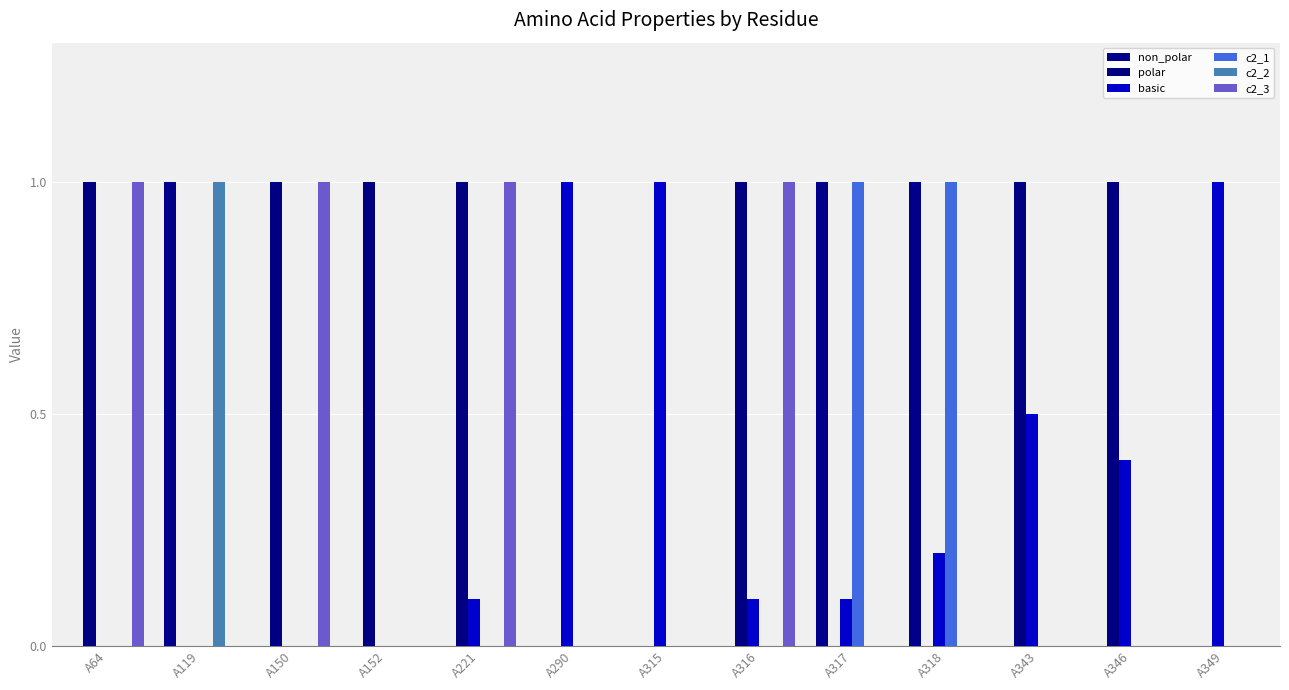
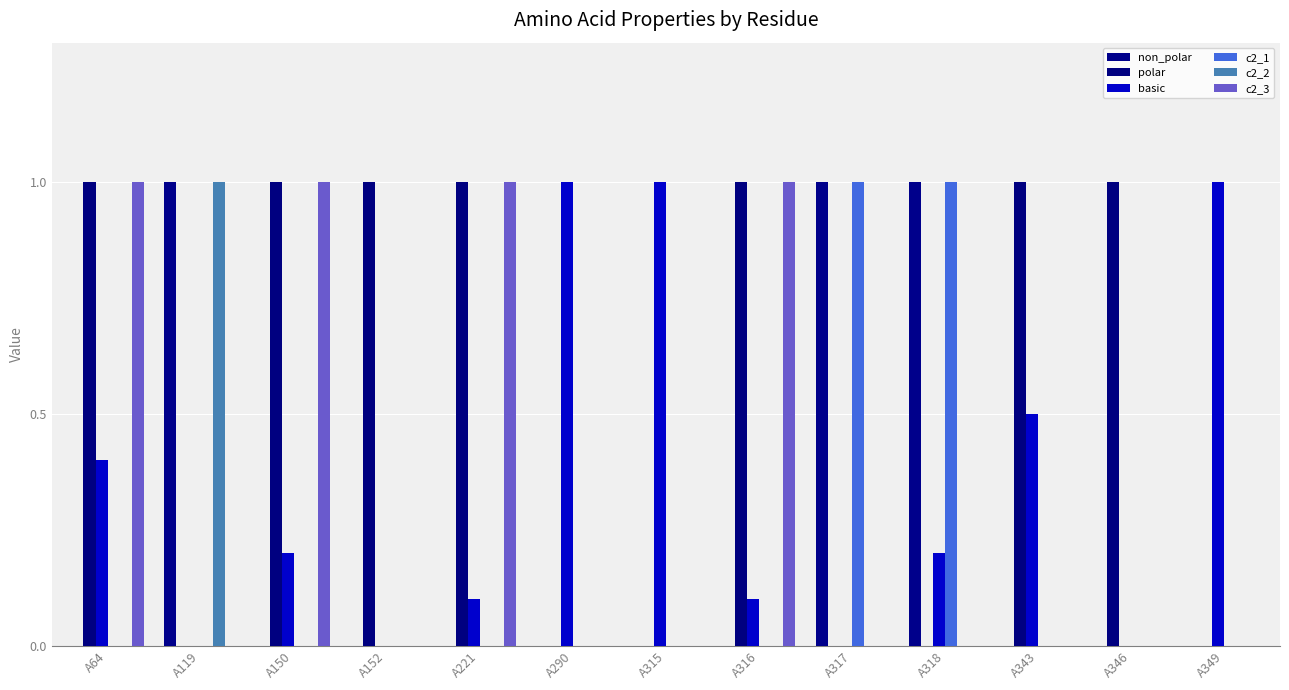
  {
    "basic": {
-     "A64": 0.0,
+     "A64": 0.4,
      "A119": 0.0,
-     "A150": 0.0,
+     "A150": 0.2,
      "A152": 0.0,
      "A221": 0.1,
      "A290": 1.0,
      "A315": 1.0,
      "A316": 0.1,
-     "A317": 0.1,
+     "A317": 0.0,
      "A318": 0.2,
      "A343": 0.5,
-     "A346": 0.4,
+     "A346": 0.0,
      "A349": 1.0
    }
  }
